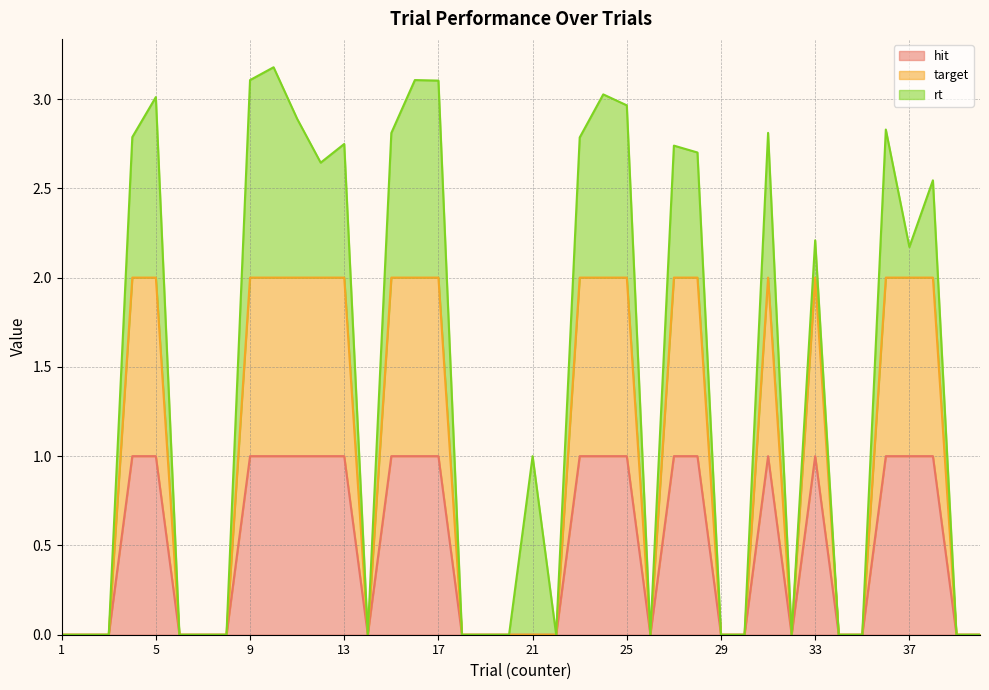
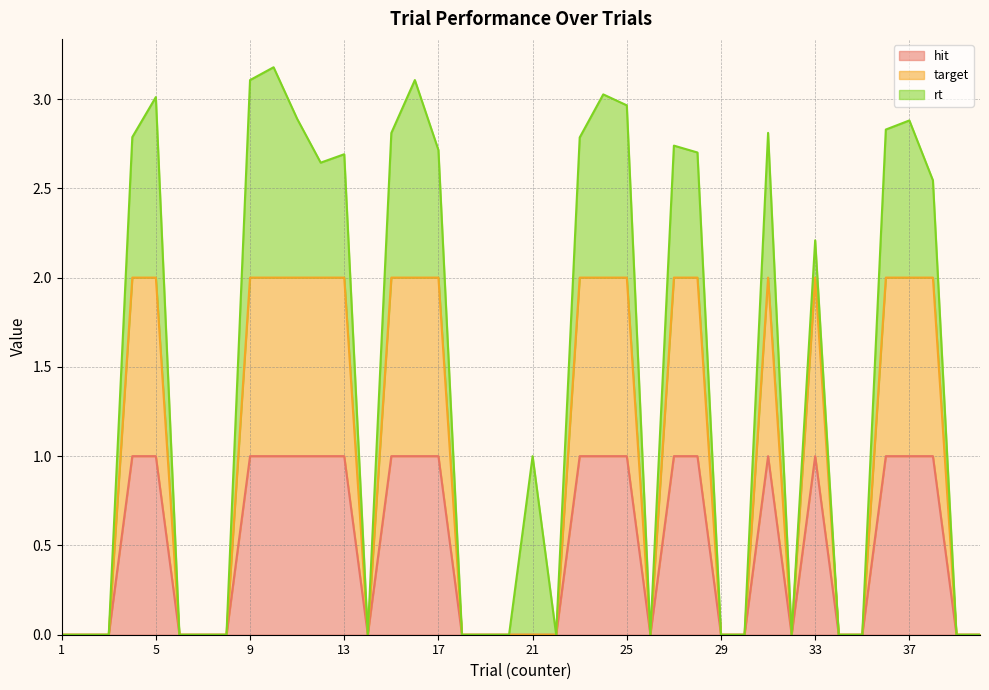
  {
    "hit": {
      "5": 1.00,
      "9": 1.00,
      "13": 1.00,
      "17": 1.00,
      "25": 1.00,
      "33": 1.00,
      "37": 1.00
    },
    "target": {
      "5": 1.00,
      "9": 1.00,
      "13": 1.00,
      "17": 1.00,
      "25": 1.00,
      "33": 1.00,
      "37": 1.00
    },
    "rt": {
      "5": 1.01,
      "9": 1.11,
-     "13": 0.75,
-     "17": 1.10,
+     "13": 0.69,
+     "17": 0.71,
      "21": 1.00,
      "25": 0.96,
      "33": 0.21,
-     "37": 0.17
+     "37": 0.88
    }
  }
